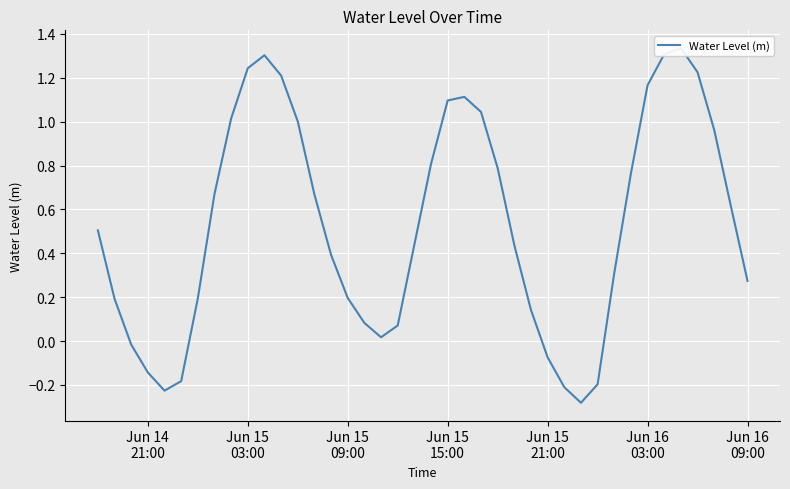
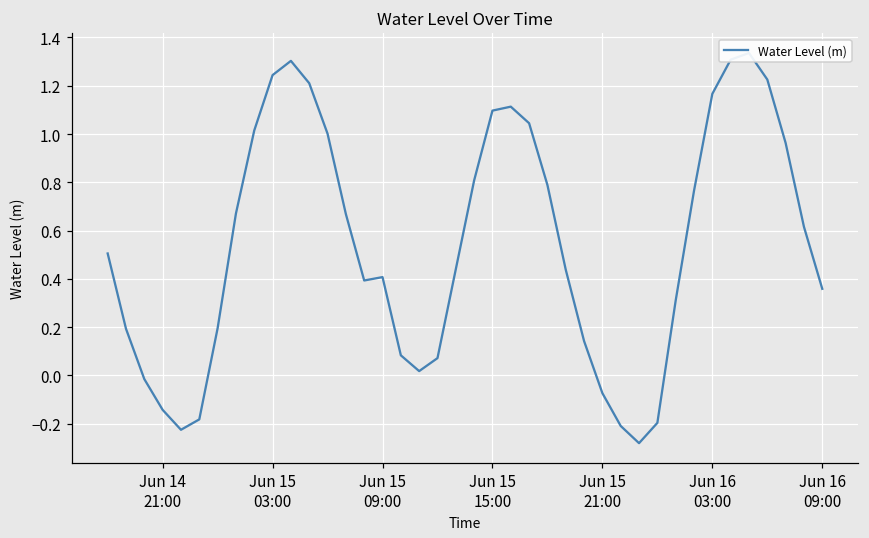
  {
    "Jun 14 21:00": -0.14,
    "Jun 15 03:00": 1.24,
-   "Jun 15 09:00": 0.20,
+   "Jun 15 09:00": 0.41,
    "Jun 15 15:00": 1.10,
    "Jun 15 21:00": -0.07,
    "Jun 16 03:00": 1.17,
-   "Jun 16 09:00": 0.27
+   "Jun 16 09:00": 0.36
  }
